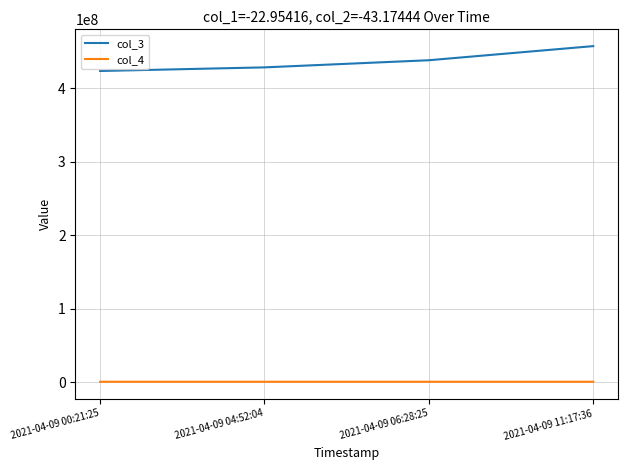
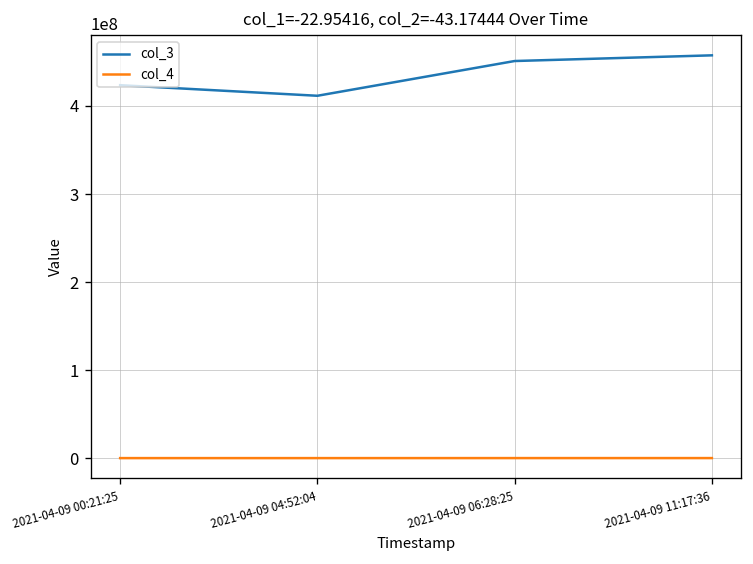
  {
    "col_3": {
      "2021-04-09 00:21:25": 420000000,
-     "2021-04-09 04:52:04": 430000000,
-     "2021-04-09 06:28:25": 440000000,
+     "2021-04-09 04:52:04": 410000000,
+     "2021-04-09 06:28:25": 450000000,
      "2021-04-09 11:17:36": 460000000
    },
    "col_4": {
      "2021-04-09 00:21:25": 0,
      "2021-04-09 04:52:04": 0,
      "2021-04-09 06:28:25": 0,
      "2021-04-09 11:17:36": 0
    }
  }
